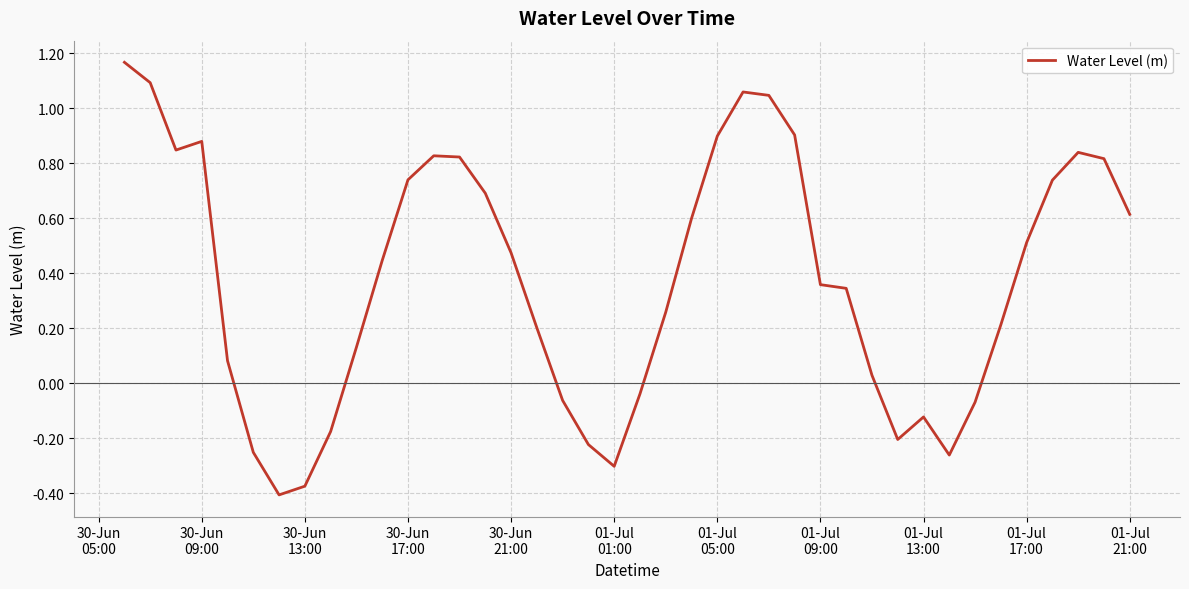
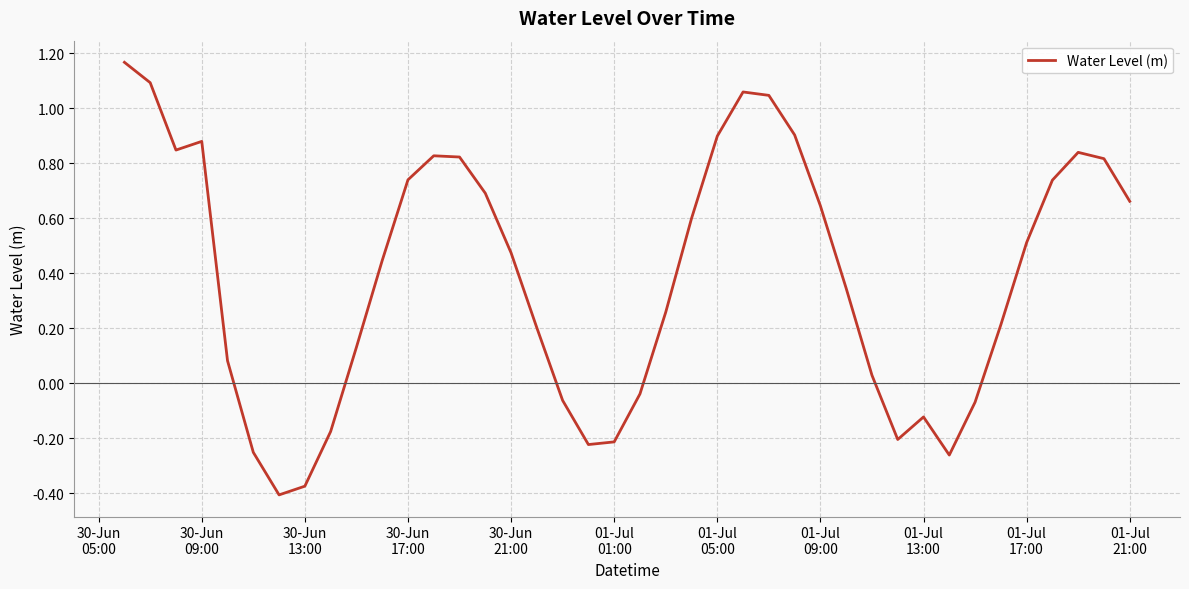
  {
    "30-Jun 09:00": 0.88,
    "30-Jun 13:00": -0.37,
    "30-Jun 17:00": 0.74,
    "30-Jun 21:00": 0.47,
-   "01-Jul 01:00": -0.30,
+   "01-Jul 01:00": -0.21,
    "01-Jul 05:00": 0.90,
-   "01-Jul 09:00": 0.36,
+   "01-Jul 09:00": 0.65,
    "01-Jul 13:00": -0.12,
    "01-Jul 17:00": 0.51,
-   "01-Jul 21:00": 0.61
+   "01-Jul 21:00": 0.66
  }
